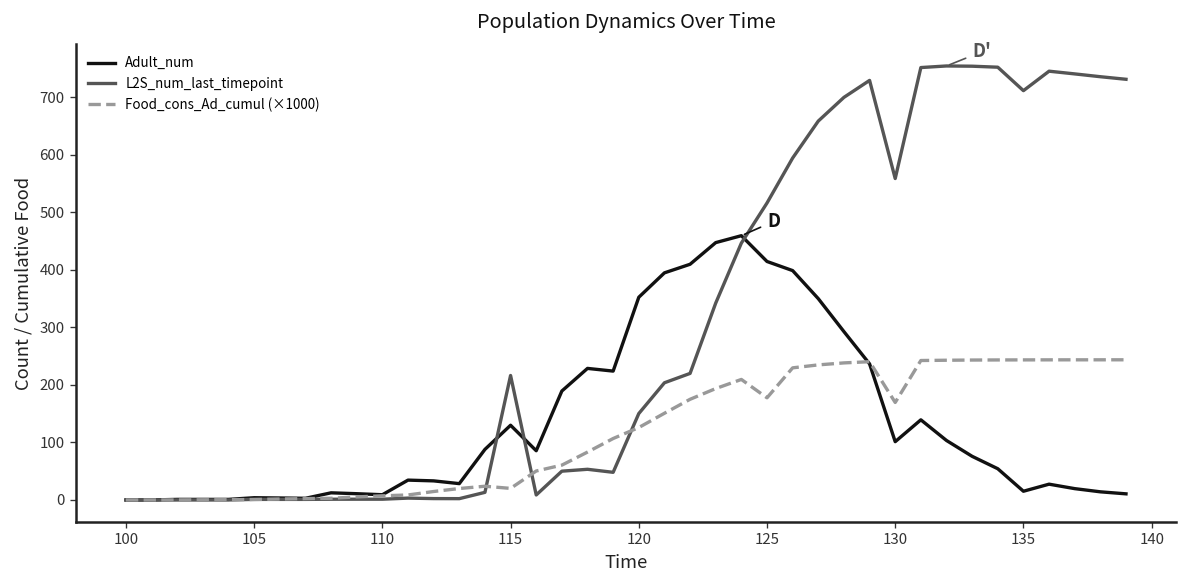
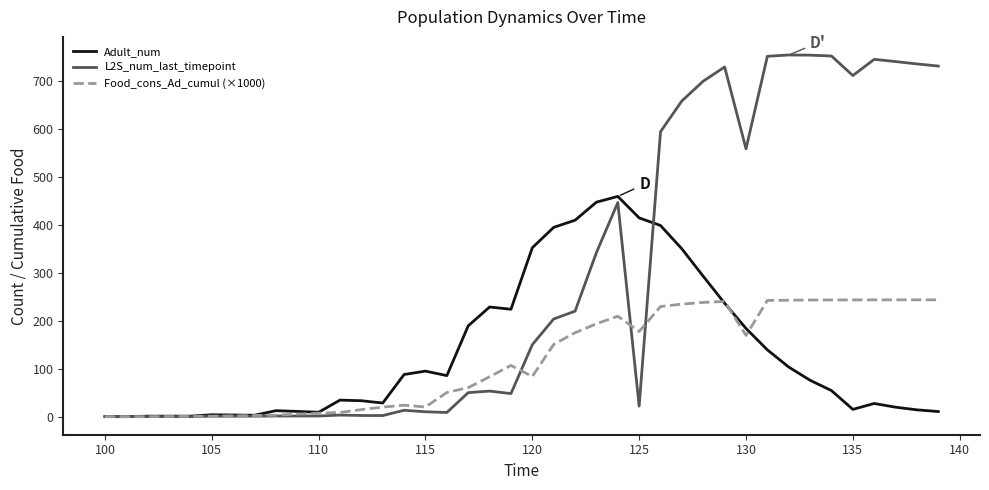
  {
    "Adult_num": {
-     "115": 130,
+     "115": 90,
      "120": 350,
      "125": 410,
-     "130": 100,
+     "130": 180,
      "135": 20
    },
    "L2S_num_last_timepoint": {
      "110": 0,
-     "115": 220,
+     "115": 10,
      "120": 150,
-     "125": 520,
+     "125": 20,
      "130": 560,
      "135": 710
    },
    "Food_cons_Ad_cumul (×1000)": {
      "115": 20,
-     "120": 130,
+     "120": 80,
      "125": 180,
      "130": 170,
      "135": 240
    }
  }
